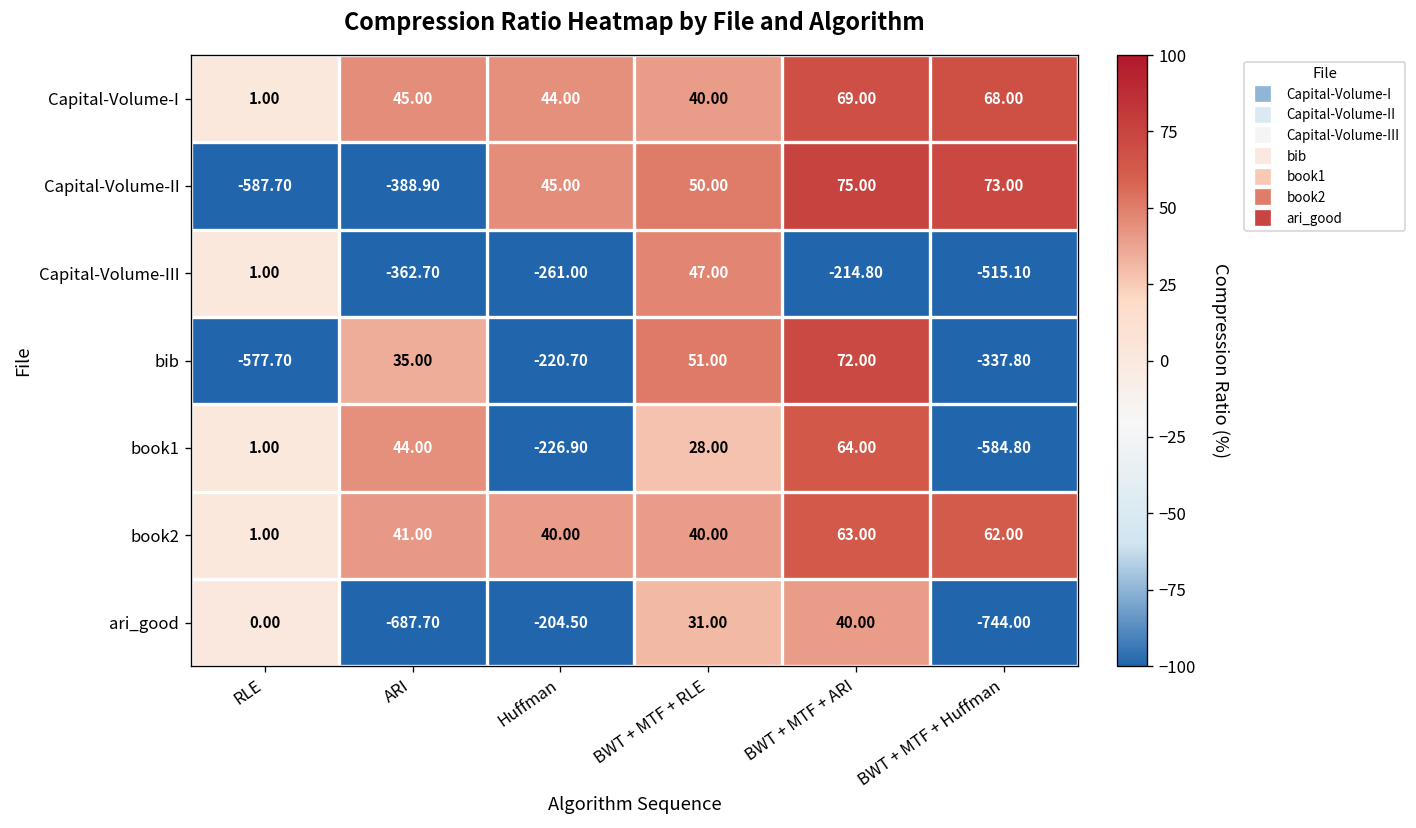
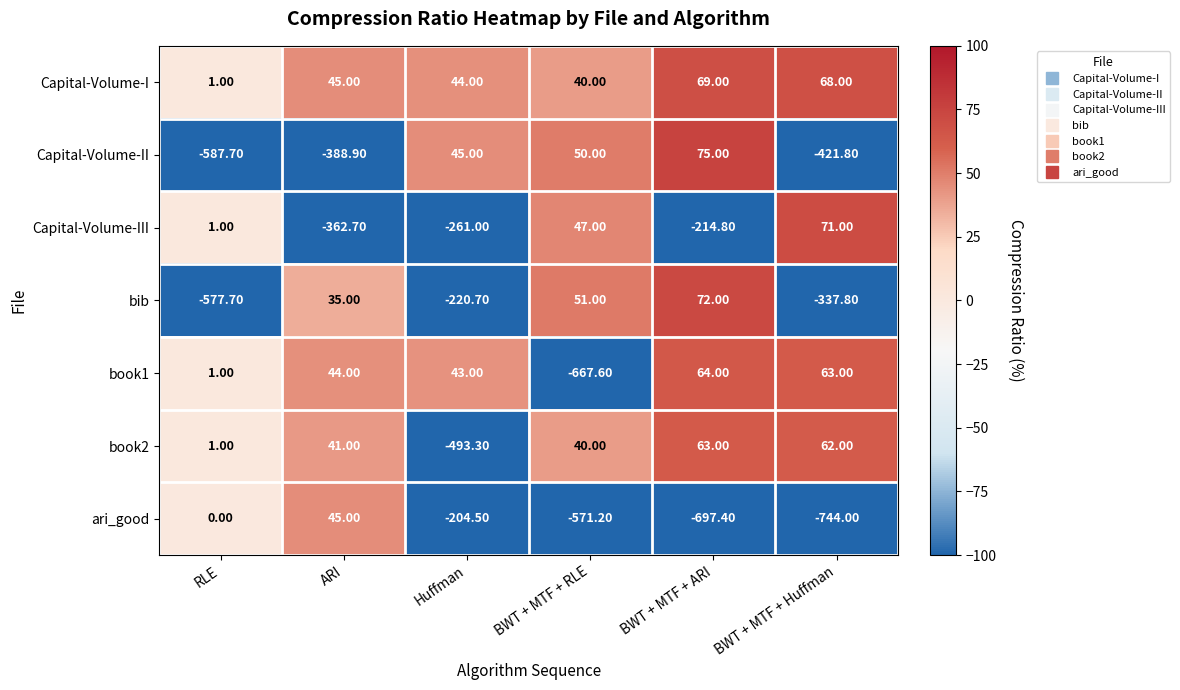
  {
    "Capital-Volume-I": {
      "RLE": 1.00,
      "ARI": 45.00,
      "Huffman": 44.00,
      "BWT + MTF + RLE": 40.00,
      "BWT + MTF + ARI": 69.00,
      "BWT + MTF + Huffman": 68.00
    },
    "Capital-Volume-II": {
      "RLE": -587.70,
      "ARI": -388.90,
      "Huffman": 45.00,
      "BWT + MTF + RLE": 50.00,
      "BWT + MTF + ARI": 75.00,
-     "BWT + MTF + Huffman": 73.00
+     "BWT + MTF + Huffman": -421.80
    },
    "Capital-Volume-III": {
      "RLE": 1.00,
      "ARI": -362.70,
      "Huffman": -261.00,
      "BWT + MTF + RLE": 47.00,
      "BWT + MTF + ARI": -214.80,
-     "BWT + MTF + Huffman": -515.10
+     "BWT + MTF + Huffman": 71.00
    },
    "bib": {
      "RLE": -577.70,
      "ARI": 35.00,
      "Huffman": -220.70,
      "BWT + MTF + RLE": 51.00,
      "BWT + MTF + ARI": 72.00,
      "BWT + MTF + Huffman": -337.80
    },
    "book1": {
      "RLE": 1.00,
      "ARI": 44.00,
-     "Huffman": -226.90,
-     "BWT + MTF + RLE": 28.00,
+     "Huffman": 43.00,
+     "BWT + MTF + RLE": -667.60,
      "BWT + MTF + ARI": 64.00,
-     "BWT + MTF + Huffman": -584.80
+     "BWT + MTF + Huffman": 63.00
    },
    "book2": {
      "RLE": 1.00,
      "ARI": 41.00,
-     "Huffman": 40.00,
+     "Huffman": -493.30,
      "BWT + MTF + RLE": 40.00,
      "BWT + MTF + ARI": 63.00,
      "BWT + MTF + Huffman": 62.00
    },
    "ari_good": {
      "RLE": 0.00,
-     "ARI": -687.70,
+     "ARI": 45.00,
      "Huffman": -204.50,
-     "BWT + MTF + RLE": 31.00,
-     "BWT + MTF + ARI": 40.00,
+     "BWT + MTF + RLE": -571.20,
+     "BWT + MTF + ARI": -697.40,
      "BWT + MTF + Huffman": -744.00
    }
  }
